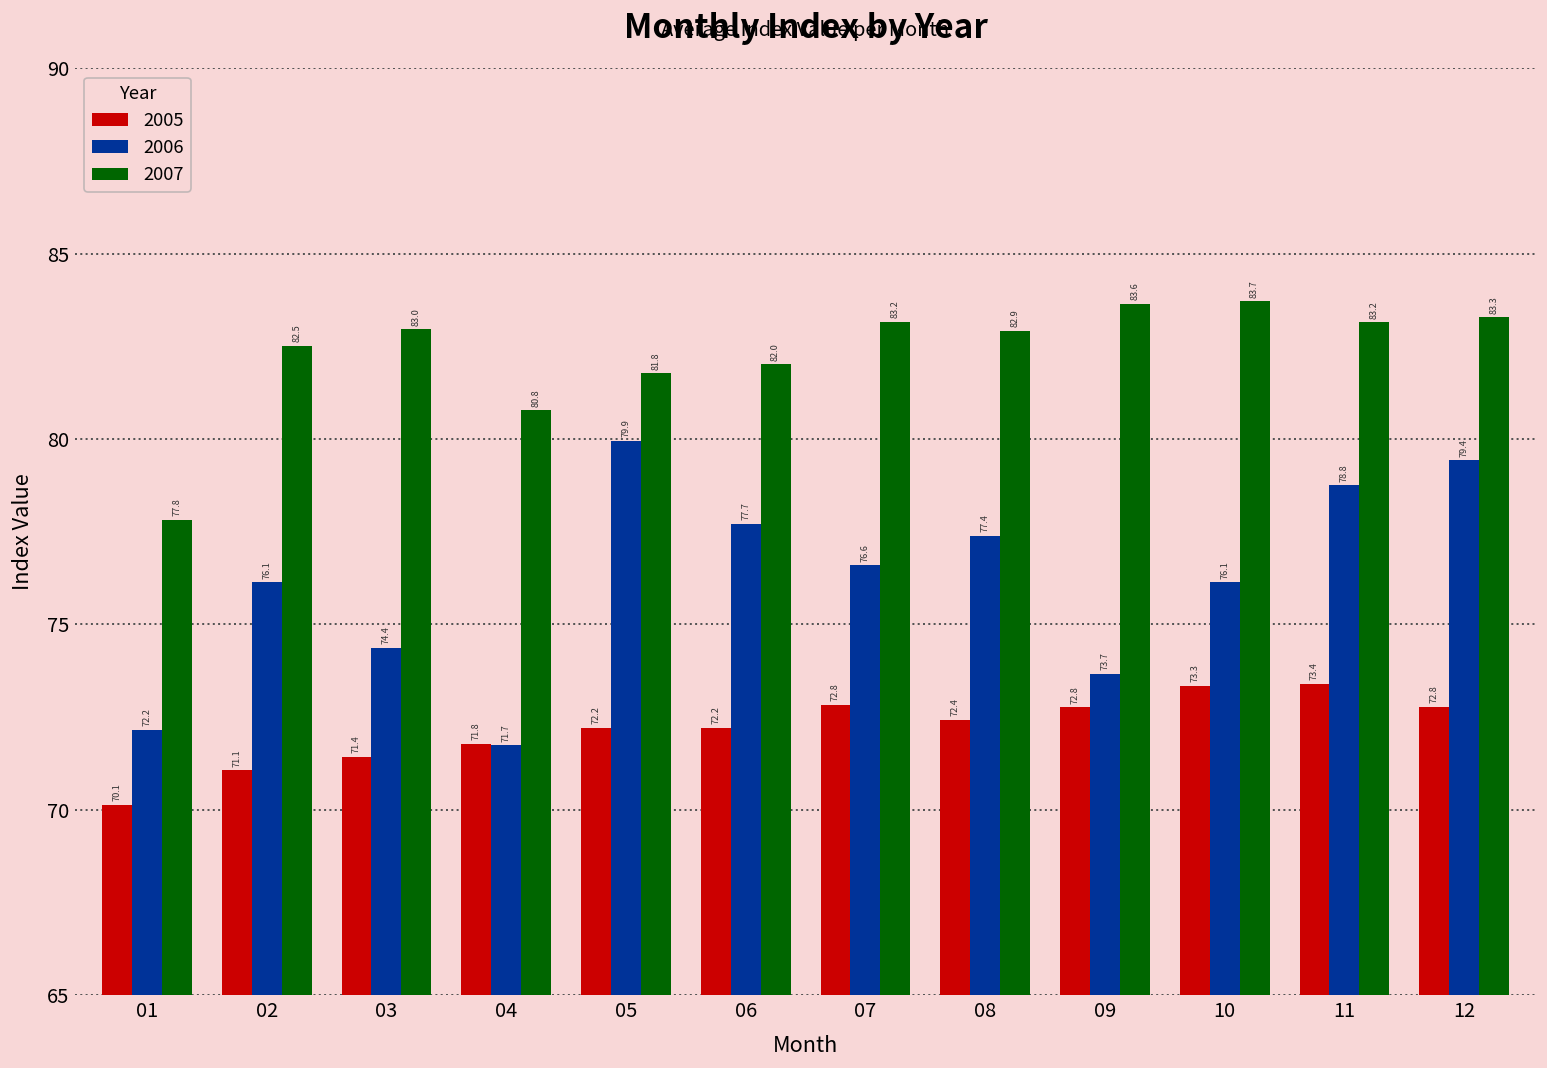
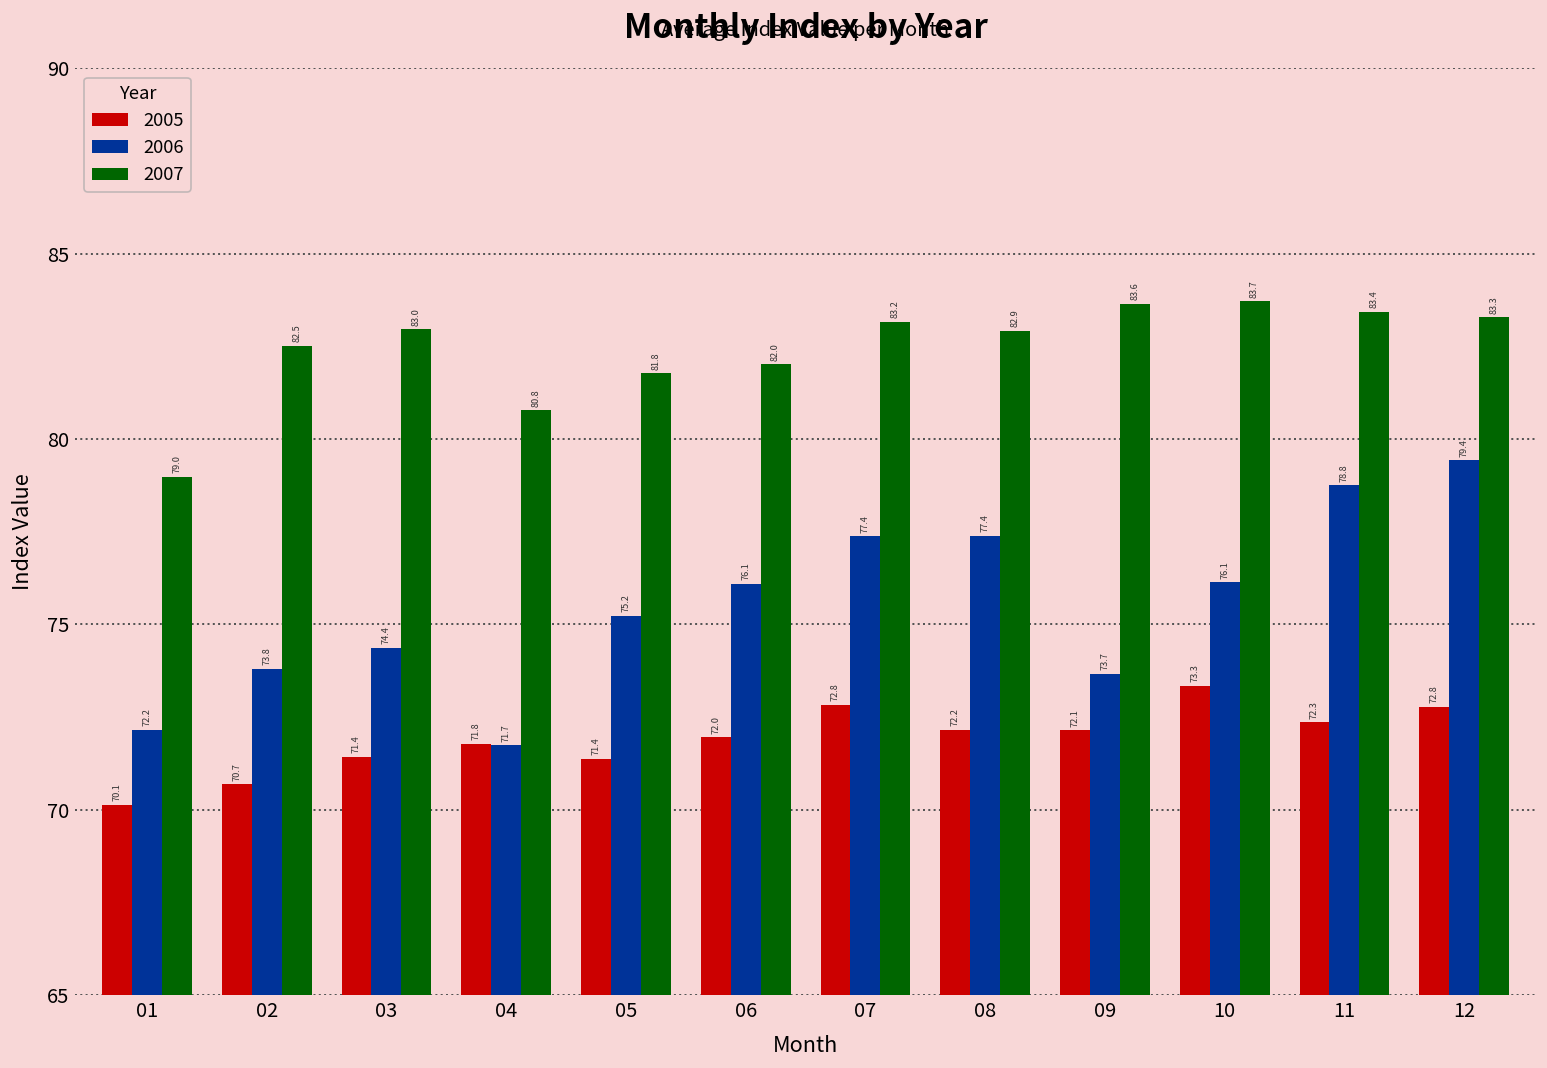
  {
    "2005": {
      "01": 70.1,
-     "02": 71.1,
+     "02": 70.7,
      "03": 71.4,
      "04": 71.8,
-     "05": 72.2,
-     "06": 72.2,
+     "05": 71.4,
+     "06": 72.0,
      "07": 72.8,
-     "08": 72.4,
-     "09": 72.8,
+     "08": 72.2,
+     "09": 72.1,
      "10": 73.3,
-     "11": 73.4,
+     "11": 72.3,
      "12": 72.8
    },
    "2006": {
      "01": 72.2,
-     "02": 76.1,
+     "02": 73.8,
      "03": 74.4,
      "04": 71.7,
-     "05": 79.9,
-     "06": 77.7,
-     "07": 76.6,
+     "05": 75.2,
+     "06": 76.1,
+     "07": 77.4,
      "08": 77.4,
      "09": 73.7,
      "10": 76.1,
      "11": 78.8,
      "12": 79.4
    },
    "2007": {
-     "01": 77.8,
+     "01": 79.0,
      "02": 82.5,
      "03": 83.0,
      "04": 80.8,
      "05": 81.8,
      "06": 82.0,
      "07": 83.2,
      "08": 82.9,
      "09": 83.6,
      "10": 83.7,
-     "11": 83.2,
+     "11": 83.4,
      "12": 83.3
    }
  }
